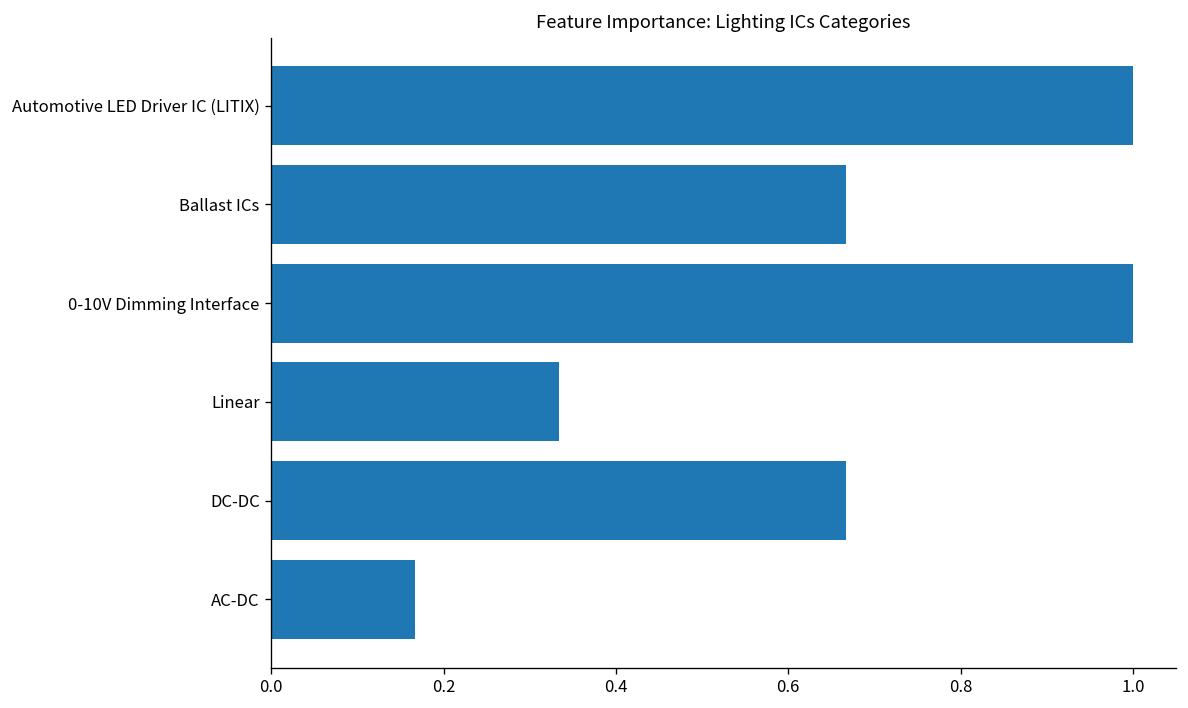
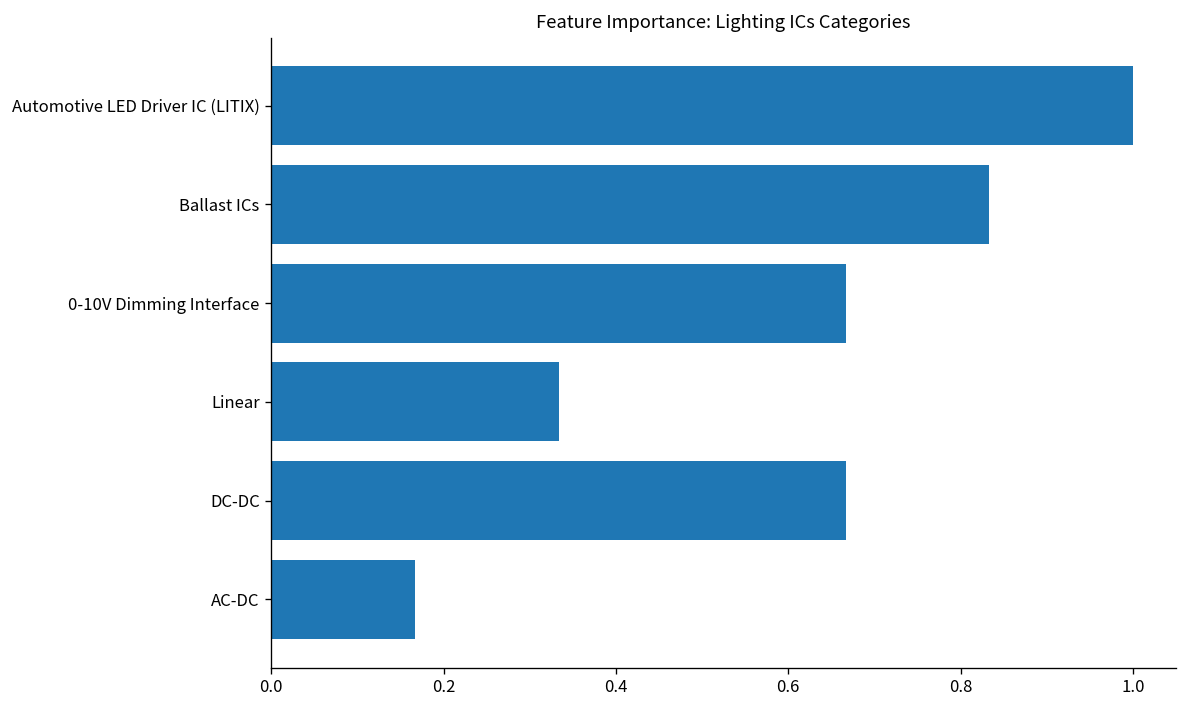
  {
    "Automotive LED Driver IC (LITIX)": 1.00,
-   "Ballast ICs": 0.67,
-   "0-10V Dimming Interface": 1.00,
+   "Ballast ICs": 0.83,
+   "0-10V Dimming Interface": 0.67,
    "Linear": 0.33,
    "DC-DC": 0.67,
    "AC-DC": 0.17
  }
